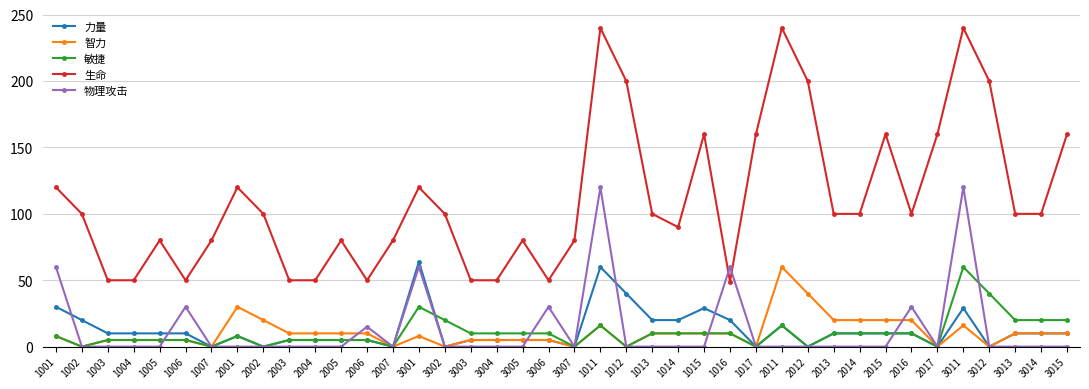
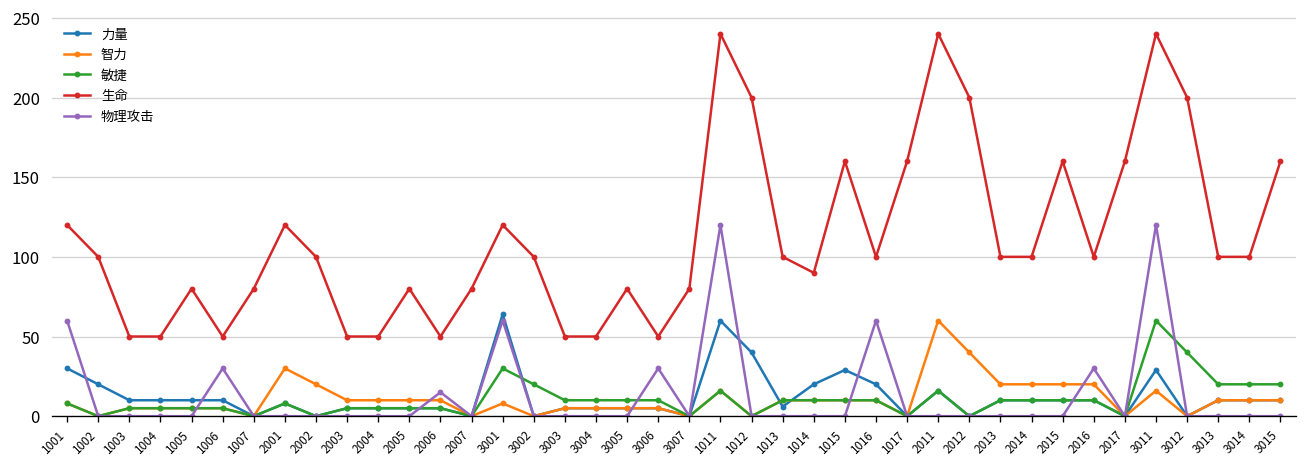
  {
    "力量": {
      "1001": 30,
      "1002": 20,
      "1003": 10,
      "1004": 10,
      "1005": 10,
      "1006": 10,
      "3001": 64,
      "1011": 60,
      "1012": 40,
-     "1013": 20,
+     "1013": 6,
      "1014": 20,
      "1015": 29,
      "1016": 20,
      "3011": 29
    },
    "智力": {
      "2001": 30,
      "2002": 20,
      "2003": 10,
      "2004": 10,
      "2005": 10,
      "2006": 10,
      "3001": 8,
      "2011": 60,
      "2012": 40,
      "2013": 20,
      "2014": 20,
      "2015": 20,
      "2016": 20,
      "3011": 16
    },
    "敏捷": {
      "3001": 30,
      "3002": 20,
      "3003": 10,
      "3004": 10,
      "3005": 10,
      "3006": 10,
      "3011": 60,
      "3012": 40,
      "3013": 20,
      "3014": 20,
      "3015": 20
    },
    "生命": {
      "1001": 120,
      "1002": 100,
      "1003": 50,
      "1004": 50,
      "1005": 80,
      "1006": 50,
      "1007": 80,
      "2001": 120,
      "2002": 100,
      "2003": 50,
      "2004": 50,
      "2005": 80,
      "2006": 50,
      "2007": 80,
      "3001": 120,
      "3002": 100,
      "3003": 50,
      "3004": 50,
      "3005": 80,
      "3006": 50,
      "3007": 80,
      "1011": 240,
      "1012": 200,
      "1013": 100,
      "1014": 90,
      "1015": 160,
-     "1016": 49,
+     "1016": 100,
      "1017": 160,
      "2011": 240,
      "2012": 200,
      "2013": 100,
      "2014": 100,
      "2015": 160,
      "2016": 100,
      "2017": 160,
      "3011": 240,
      "3012": 200,
      "3013": 100,
      "3014": 100,
      "3015": 160
    },
    "物理攻击": {
      "1001": 60,
      "1003": 0,
      "1004": 0,
      "1005": 0,
      "1006": 30,
      "2001": 0,
      "2003": 0,
      "2004": 0,
      "2005": 0,
      "2006": 15,
      "3001": 60,
      "3003": 0,
      "3004": 0,
      "3005": 0,
      "3006": 30,
      "1011": 120,
      "1013": 0,
      "1014": 0,
      "1015": 0,
      "1016": 60,
      "2011": 0,
      "2013": 0,
      "2014": 0,
      "2015": 0,
      "2016": 30,
      "3011": 120,
      "3013": 0,
      "3014": 0,
      "3015": 0
    }
  }
